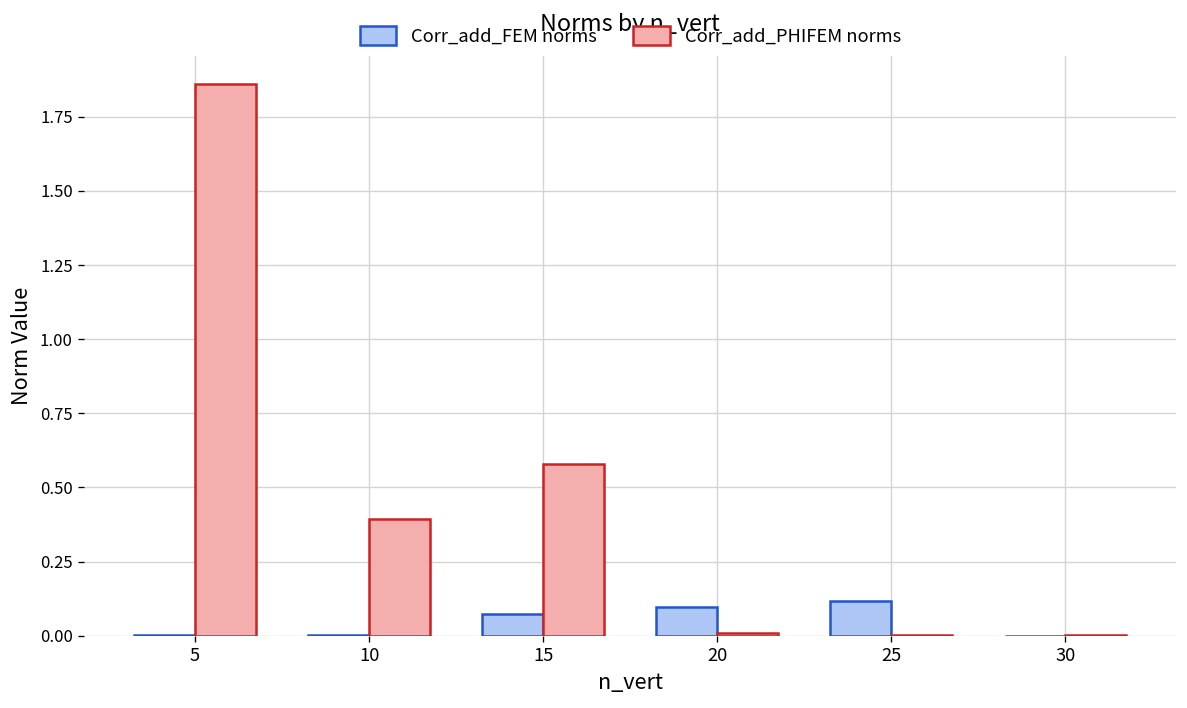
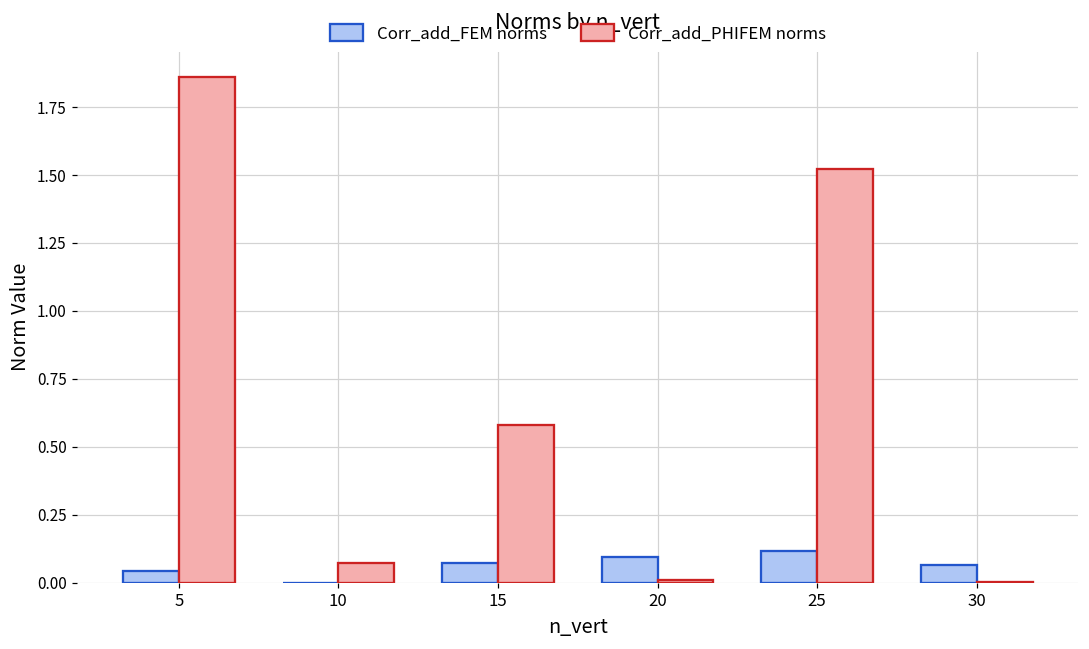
  {
    "Corr_add_FEM norms": {
-     "5": 0.00,
+     "5": 0.04,
      "15": 0.07,
      "20": 0.10,
      "25": 0.12,
-     "30": 0.00
+     "30": 0.06
    },
    "Corr_add_PHIFEM norms": {
      "5": 1.86,
-     "10": 0.39,
+     "10": 0.07,
      "15": 0.58,
      "20": 0.01,
-     "25": 0.00
+     "25": 1.52
    }
  }
